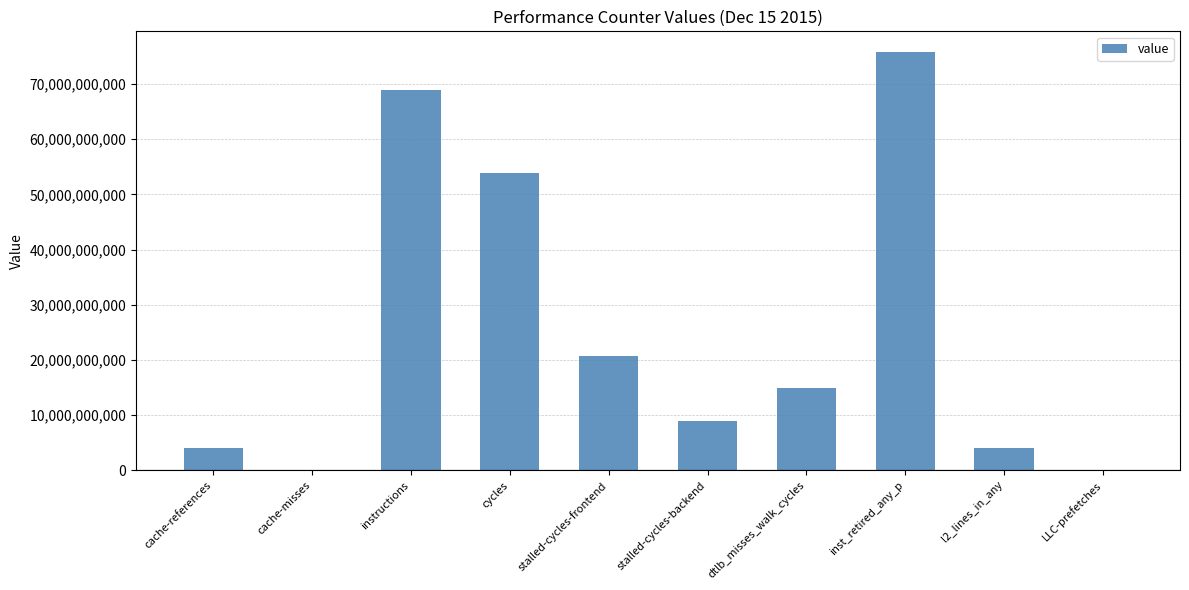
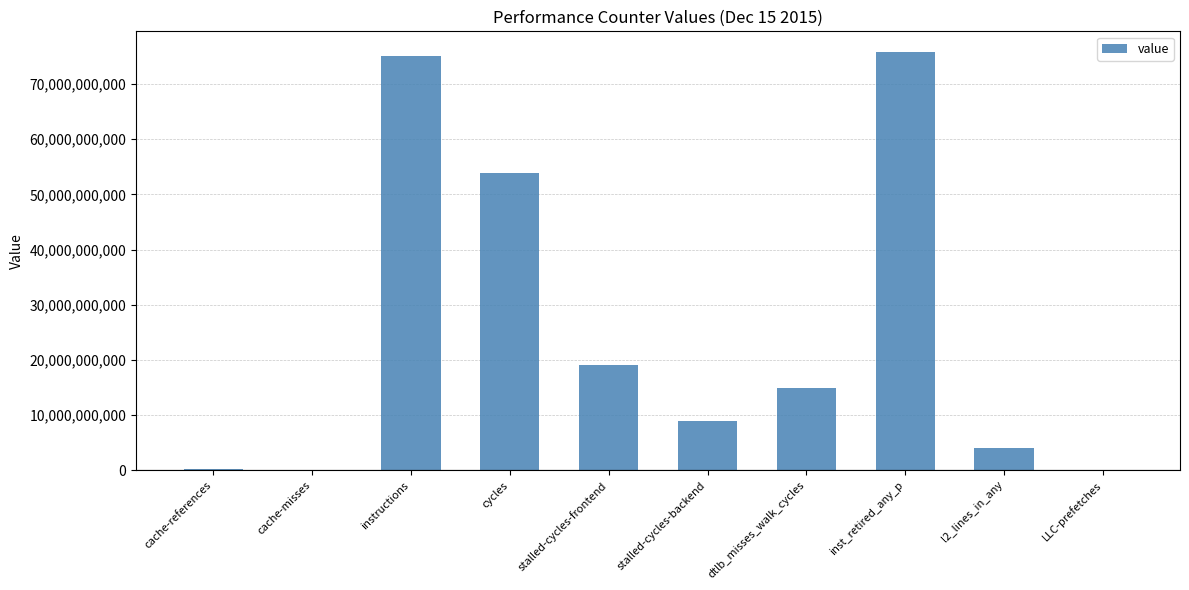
  {
-   "cache-references": "4,000,000,000",
-   "instructions": "69,000,000,000",
+   "cache-references": "0",
+   "instructions": "75,000,000,000",
    "cycles": "54,000,000,000",
-   "stalled-cycles-frontend": "21,000,000,000",
+   "stalled-cycles-frontend": "19,000,000,000",
    "stalled-cycles-backend": "9,000,000,000",
    "dtlb_misses_walk_cycles": "15,000,000,000",
    "inst_retired_any_p": "76,000,000,000",
    "l2_lines_in_any": "4,000,000,000"
  }
